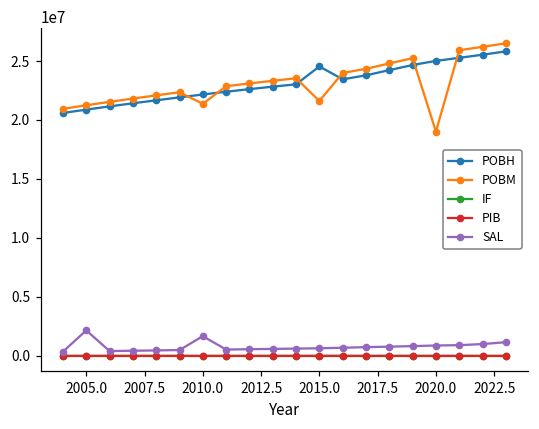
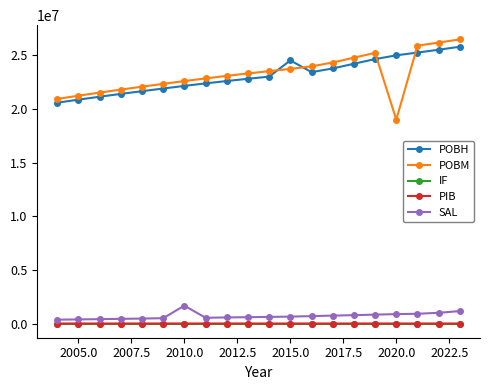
  {
    "POBH": {
      "2005.0": 20900000,
      "2010.0": 22200000,
      "2015.0": 24500000,
      "2020.0": 25000000
    },
    "POBM": {
      "2005.0": 21200000,
-     "2010.0": 21400000,
-     "2015.0": 21600000,
+     "2010.0": 22600000,
+     "2015.0": 23700000,
      "2020.0": 19000000
    },
    "PIB": {
      "2005.0": 0,
      "2010.0": 0,
      "2015.0": 0,
      "2020.0": 0
    },
    "SAL": {
-     "2005.0": 2200000,
+     "2005.0": 400000,
      "2010.0": 1700000,
      "2015.0": 600000,
      "2020.0": 900000
    }
  }
